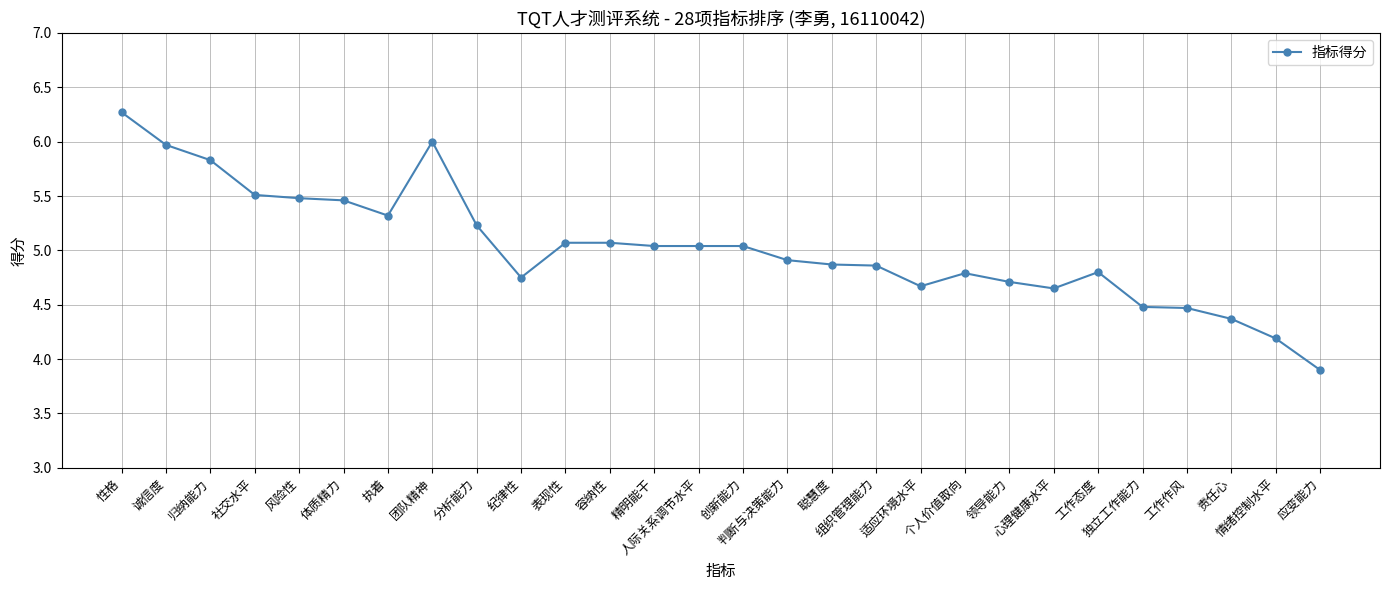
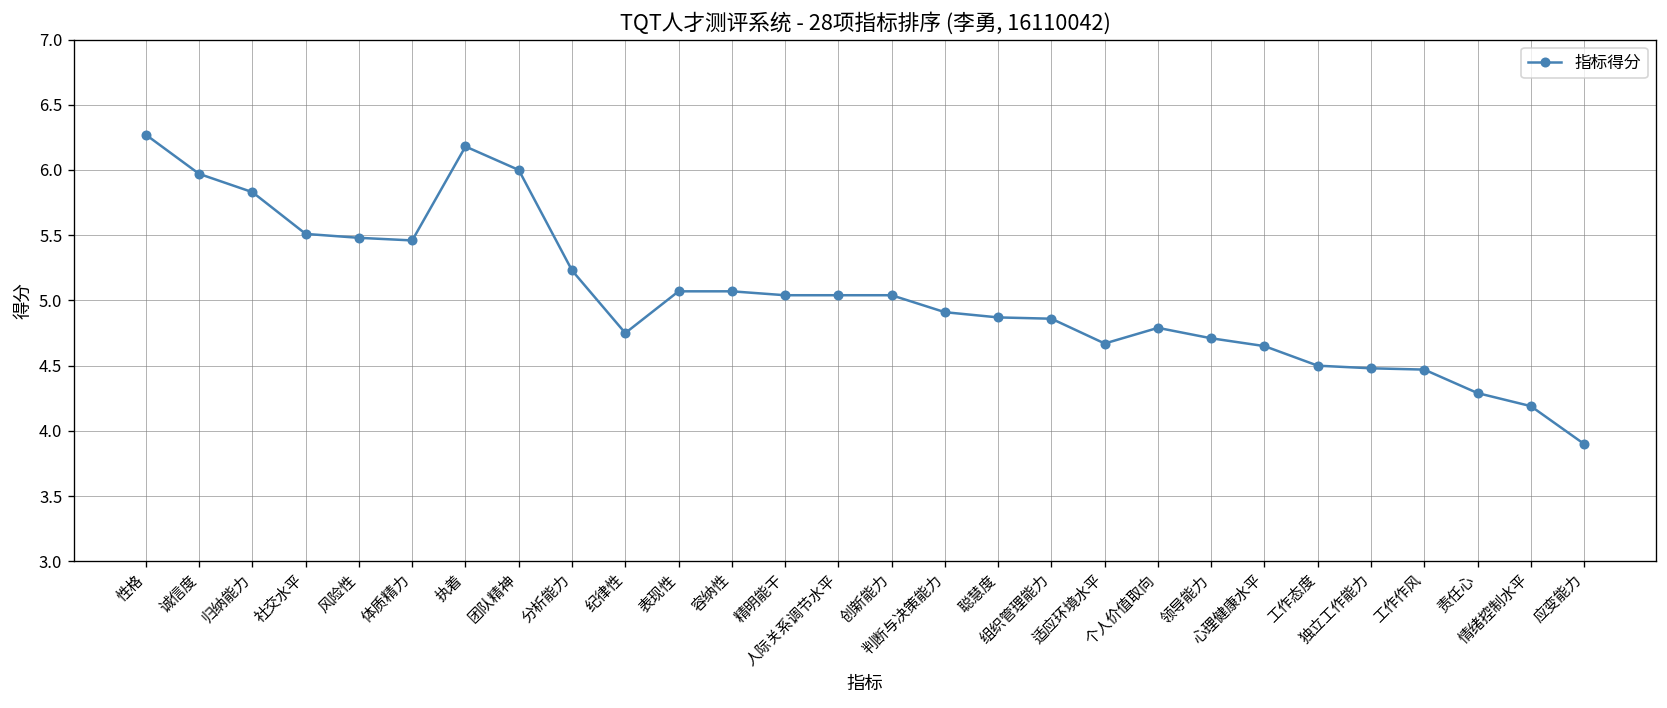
  {
    "性格": 6.27,
    "诚信度": 5.97,
    "归纳能力": 5.83,
    "社交水平": 5.51,
    "风险性": 5.48,
    "体质精力": 5.46,
-   "执着": 5.32,
+   "执着": 6.18,
    "团队精神": 6.00,
    "分析能力": 5.23,
    "纪律性": 4.75,
    "表现性": 5.07,
    "容纳性": 5.07,
    "精明能干": 5.04,
    "人际关系调节水平": 5.04,
    "创新能力": 5.04,
    "判断与决策能力": 4.91,
    "聪慧度": 4.87,
    "组织管理能力": 4.86,
    "适应环境水平": 4.67,
    "个人价值取向": 4.79,
    "领导能力": 4.71,
    "心理健康水平": 4.65,
-   "工作态度": 4.8,
+   "工作态度": 4.5,
    "独立工作能力": 4.48,
    "工作作风": 4.47,
-   "责任心": 4.37,
+   "责任心": 4.29,
    "情绪控制水平": 4.19,
    "应变能力": 3.90
  }
